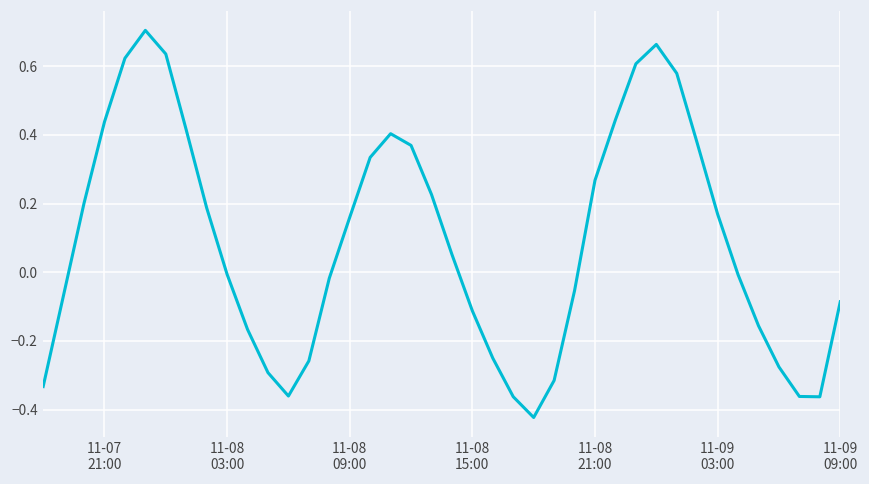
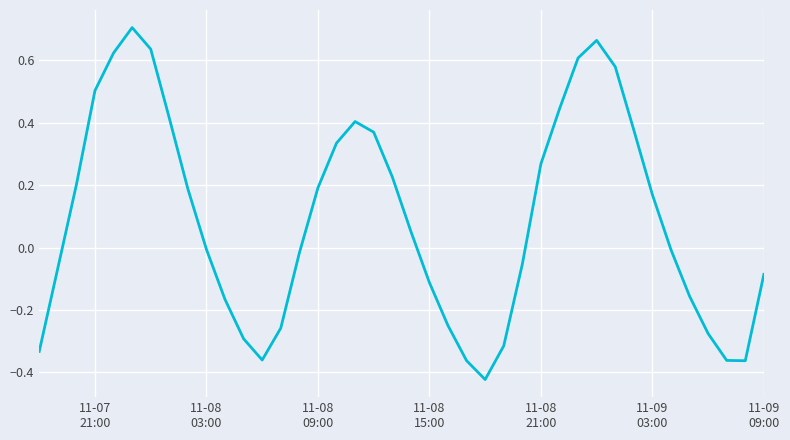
  {
-   "11-07 21:00": 0.44,
+   "11-07 21:00": 0.50,
    "11-08 03:00": -0.01,
-   "11-08 09:00": 0.16,
+   "11-08 09:00": 0.19,
    "11-08 15:00": -0.11,
    "11-08 21:00": 0.27,
    "11-09 03:00": 0.17,
    "11-09 09:00": -0.09
  }
